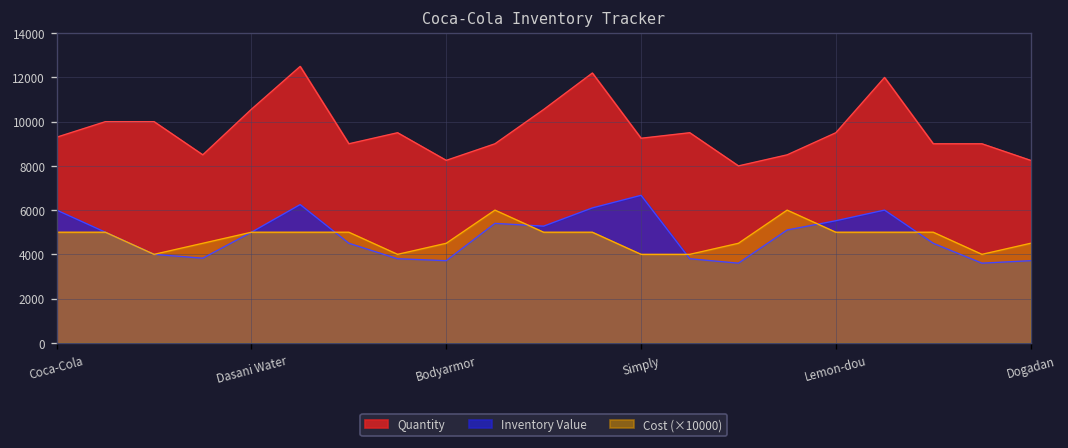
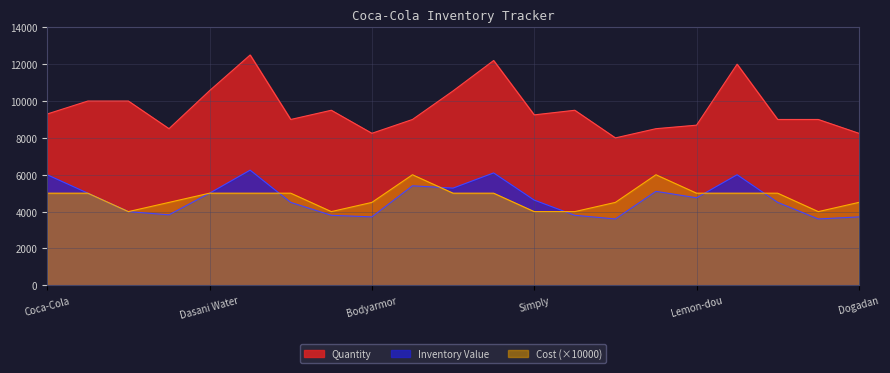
  {
    "Quantity": {
      "Coca-Cola": 9300,
      "Dasani Water": 10600,
      "Bodyarmor": 8300,
      "Simply": 9300,
-     "Lemon-dou": 9500,
+     "Lemon-dou": 8700,
      "Dogadan": 8300
    },
    "Inventory Value": {
      "Coca-Cola": 6000,
      "Bodyarmor": 3700,
-     "Simply": 6700,
-     "Lemon-dou": 5500,
+     "Simply": 4600,
+     "Lemon-dou": 4800,
      "Dogadan": 3700
    },
    "Cost (×10000)": {
      "Coca-Cola": 5000,
      "Bodyarmor": 4500,
      "Simply": 4000,
      "Lemon-dou": 5000,
      "Dogadan": 4500
    }
  }
